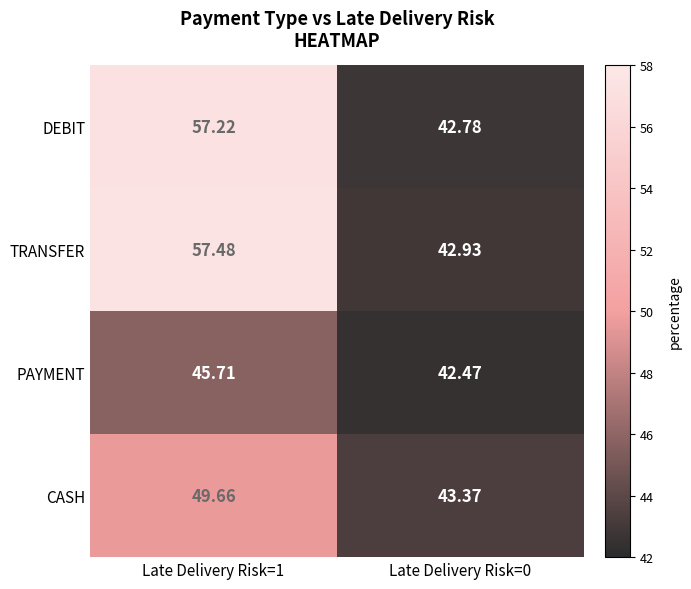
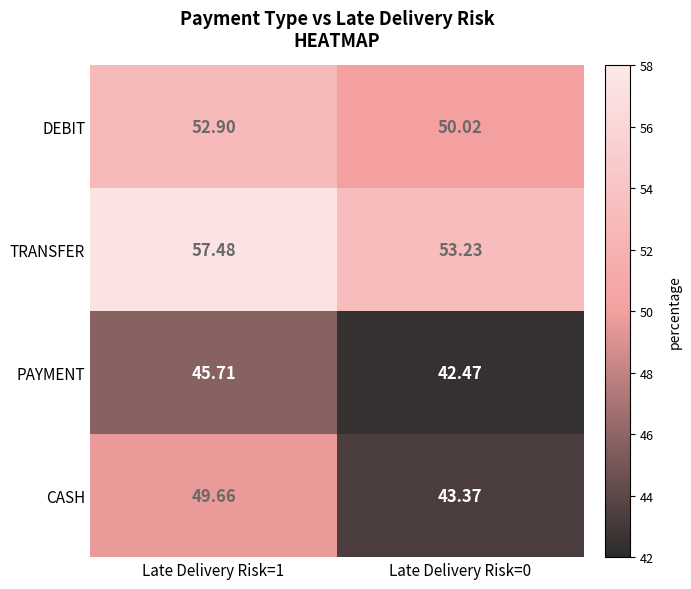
  {
    "DEBIT": {
-     "Late Delivery Risk=1": 57.22,
-     "Late Delivery Risk=0": 42.78
+     "Late Delivery Risk=1": 52.90,
+     "Late Delivery Risk=0": 50.02
    },
    "TRANSFER": {
      "Late Delivery Risk=1": 57.48,
-     "Late Delivery Risk=0": 42.93
+     "Late Delivery Risk=0": 53.23
    },
    "PAYMENT": {
      "Late Delivery Risk=1": 45.71,
      "Late Delivery Risk=0": 42.47
    },
    "CASH": {
      "Late Delivery Risk=1": 49.66,
      "Late Delivery Risk=0": 43.37
    }
  }
